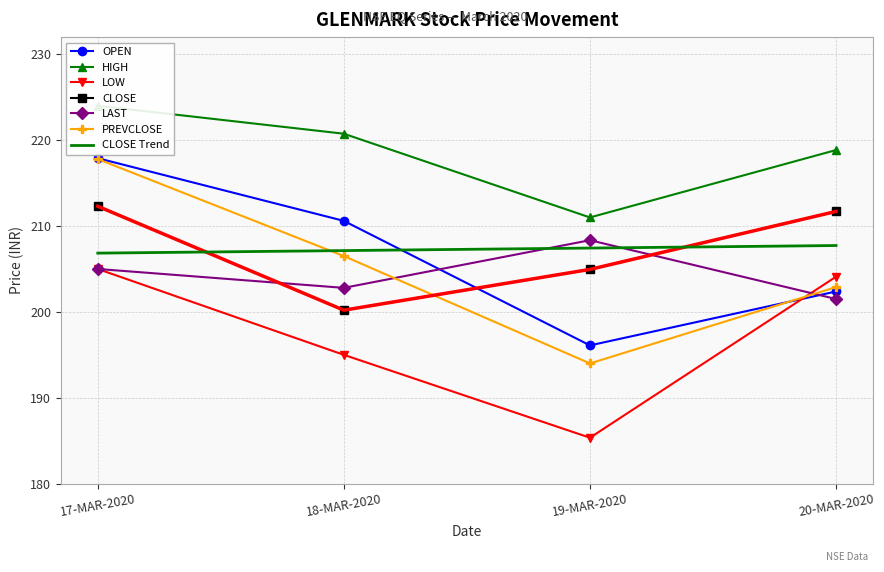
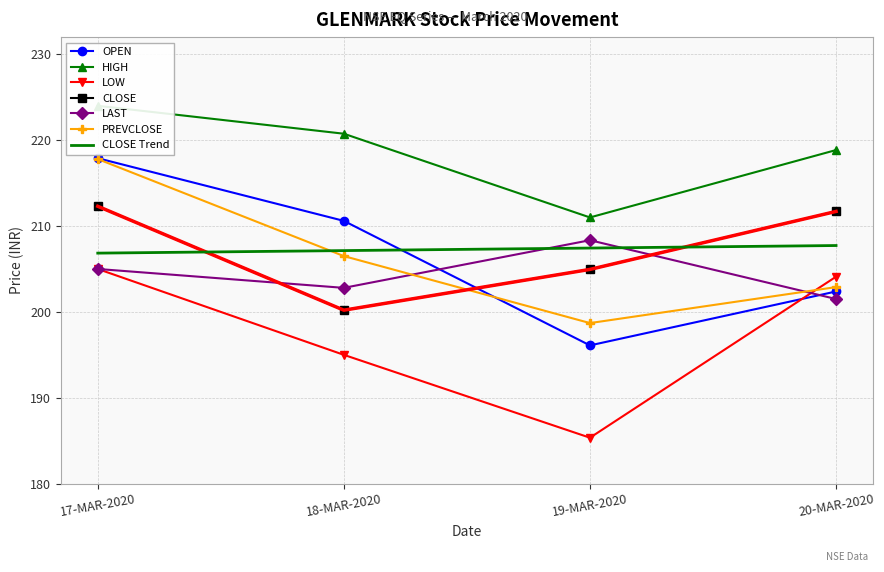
  {
    "OPEN": {
      "18-MAR-2020": 211,
      "19-MAR-2020": 196,
      "20-MAR-2020": 202
    },
    "LOW": {
      "18-MAR-2020": 195,
      "19-MAR-2020": 185,
      "20-MAR-2020": 204
    },
    "CLOSE": {
      "17-MAR-2020": 212,
      "18-MAR-2020": 200,
      "19-MAR-2020": 205,
      "20-MAR-2020": 212
    },
    "LAST": {
      "18-MAR-2020": 203,
      "19-MAR-2020": 208,
      "20-MAR-2020": 202
    },
    "PREVCLOSE": {
      "18-MAR-2020": 207,
-     "19-MAR-2020": 194,
+     "19-MAR-2020": 199,
      "20-MAR-2020": 203
    }
  }
